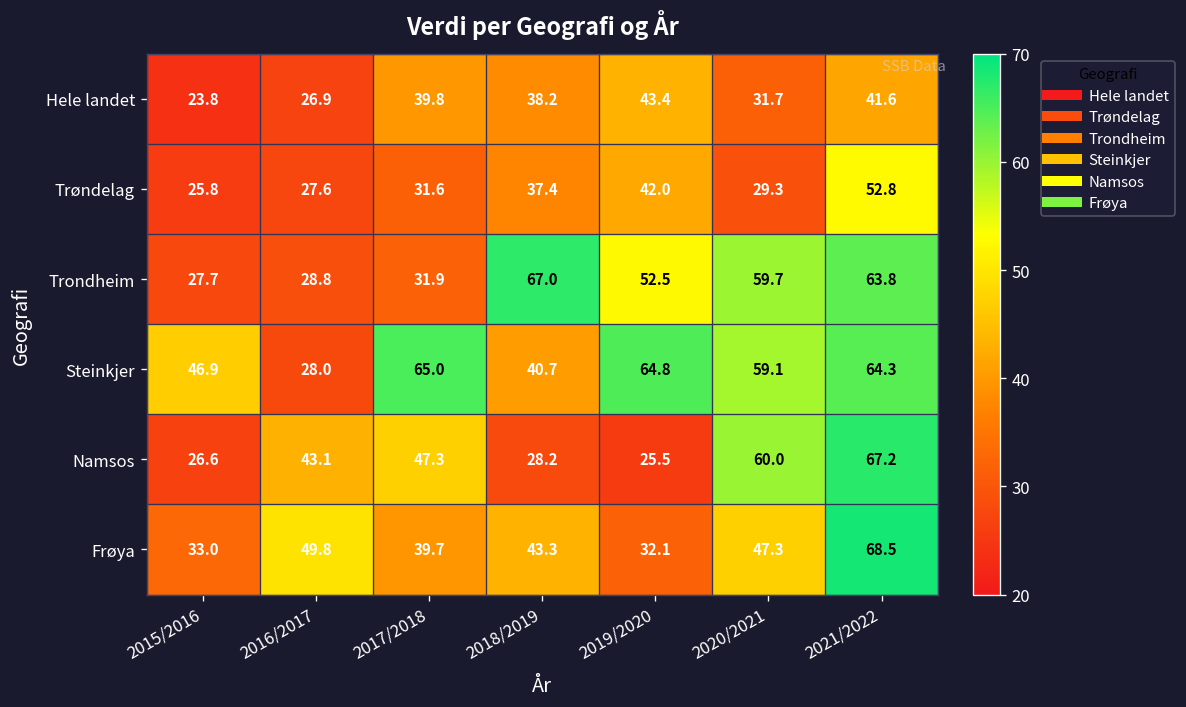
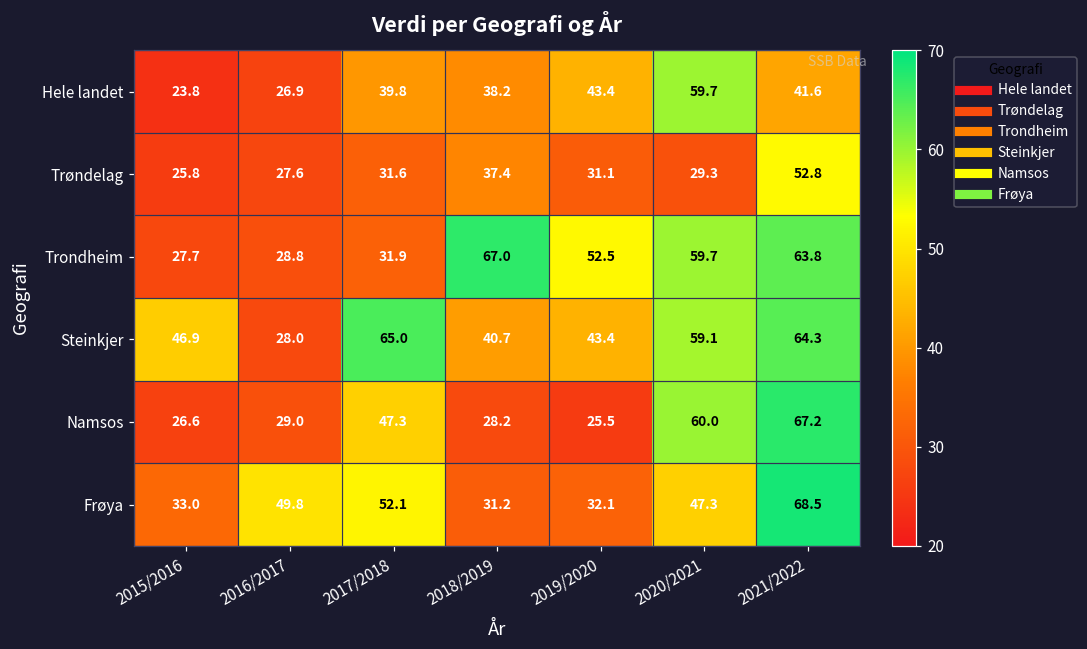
  {
    "Hele landet": {
      "2015/2016": 23.8,
      "2016/2017": 26.9,
      "2017/2018": 39.8,
      "2018/2019": 38.2,
      "2019/2020": 43.4,
-     "2020/2021": 31.7
+     "2020/2021": 59.7
    },
    "Trøndelag": {
      "2015/2016": 25.8,
      "2016/2017": 27.6,
      "2017/2018": 31.6,
      "2018/2019": 37.4,
-     "2019/2020": 42.0,
+     "2019/2020": 31.1,
      "2020/2021": 29.3,
      "2021/2022": 52.8
    },
    "Trondheim": {
      "2015/2016": 27.7,
      "2016/2017": 28.8,
      "2017/2018": 31.9,
      "2018/2019": 67.0,
      "2019/2020": 52.5,
      "2020/2021": 59.7,
      "2021/2022": 63.8
    },
    "Steinkjer": {
      "2015/2016": 46.9,
      "2016/2017": 28.0,
      "2017/2018": 65.0,
      "2018/2019": 40.7,
-     "2019/2020": 64.8,
+     "2019/2020": 43.4,
      "2020/2021": 59.1,
      "2021/2022": 64.3
    },
    "Namsos": {
      "2015/2016": 26.6,
-     "2016/2017": 43.1,
+     "2016/2017": 29.0,
      "2017/2018": 47.3,
      "2018/2019": 28.2,
      "2019/2020": 25.5,
      "2020/2021": 60.0,
      "2021/2022": 67.2
    },
    "Frøya": {
      "2015/2016": 33.0,
      "2016/2017": 49.8,
-     "2017/2018": 39.7,
-     "2018/2019": 43.3,
+     "2017/2018": 52.1,
+     "2018/2019": 31.2,
      "2019/2020": 32.1,
      "2020/2021": 47.3,
      "2021/2022": 68.5
    }
  }
